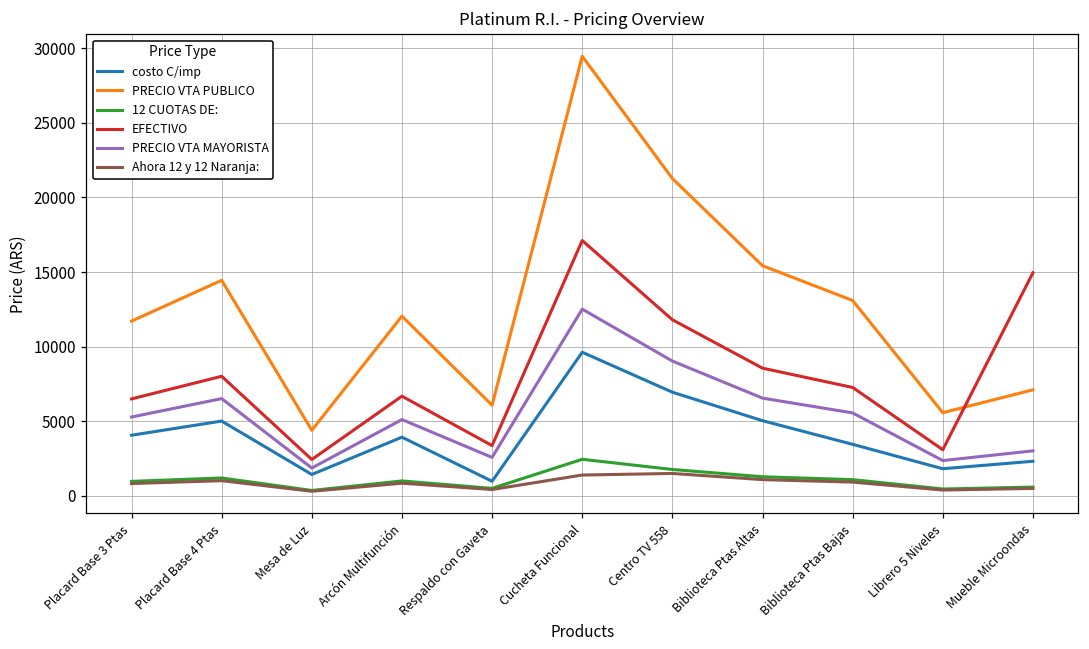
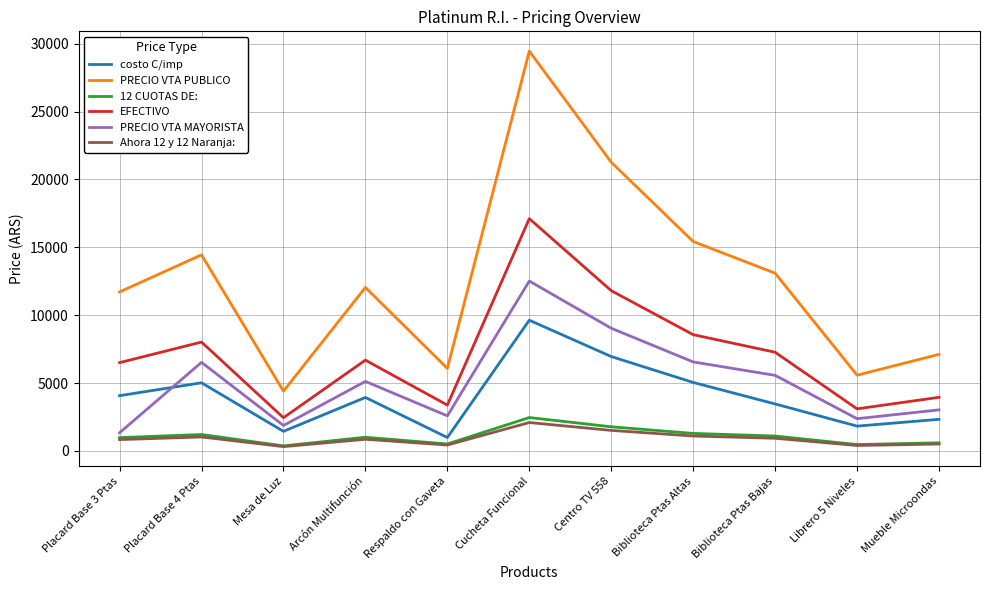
  {
    "costo C/imp": {
      "Placard Base 3 Ptas": 4100,
      "Placard Base 4 Ptas": 5000,
      "Mesa de Luz": 1400,
      "Arcón Multifunción": 3900,
      "Respaldo con Gaveta": 1000,
      "Cucheta Funcional": 9600,
      "Centro TV 558": 7000,
      "Biblioteca Ptas Altas": 5000,
      "Biblioteca Ptas Bajas": 3500,
      "Librero 5 Niveles": 1800,
      "Mueble Microondas": 2300
    },
    "PRECIO VTA PUBLICO": {
      "Placard Base 3 Ptas": 11700,
      "Placard Base 4 Ptas": 14400,
      "Mesa de Luz": 4400,
      "Arcón Multifunción": 12000,
      "Respaldo con Gaveta": 6100,
      "Cucheta Funcional": 29500,
      "Centro TV 558": 21300,
      "Biblioteca Ptas Altas": 15400,
      "Biblioteca Ptas Bajas": 13100,
      "Librero 5 Niveles": 5600,
      "Mueble Microondas": 7100
    },
    "12 CUOTAS DE:": {
      "Cucheta Funcional": 2500,
      "Centro TV 558": 1800,
      "Biblioteca Ptas Altas": 1300
    },
    "EFECTIVO": {
      "Placard Base 3 Ptas": 6500,
      "Placard Base 4 Ptas": 8000,
      "Mesa de Luz": 2400,
      "Arcón Multifunción": 6700,
      "Respaldo con Gaveta": 3400,
      "Cucheta Funcional": 17100,
      "Centro TV 558": 11800,
      "Biblioteca Ptas Altas": 8600,
      "Biblioteca Ptas Bajas": 7300,
      "Librero 5 Niveles": 3100,
-     "Mueble Microondas": 15000
+     "Mueble Microondas": 3900
    },
    "PRECIO VTA MAYORISTA": {
-     "Placard Base 3 Ptas": 5300,
+     "Placard Base 3 Ptas": 1300,
      "Placard Base 4 Ptas": 6500,
      "Mesa de Luz": 1900,
      "Arcón Multifunción": 5100,
      "Respaldo con Gaveta": 2600,
      "Cucheta Funcional": 12500,
      "Centro TV 558": 9000,
      "Biblioteca Ptas Altas": 6600,
      "Biblioteca Ptas Bajas": 5600,
      "Librero 5 Niveles": 2400,
      "Mueble Microondas": 3000
    },
    "Ahora 12 y 12 Naranja:": {
-     "Cucheta Funcional": 1400,
+     "Cucheta Funcional": 2100,
      "Centro TV 558": 1500,
      "Biblioteca Ptas Altas": 1100
    }
  }
